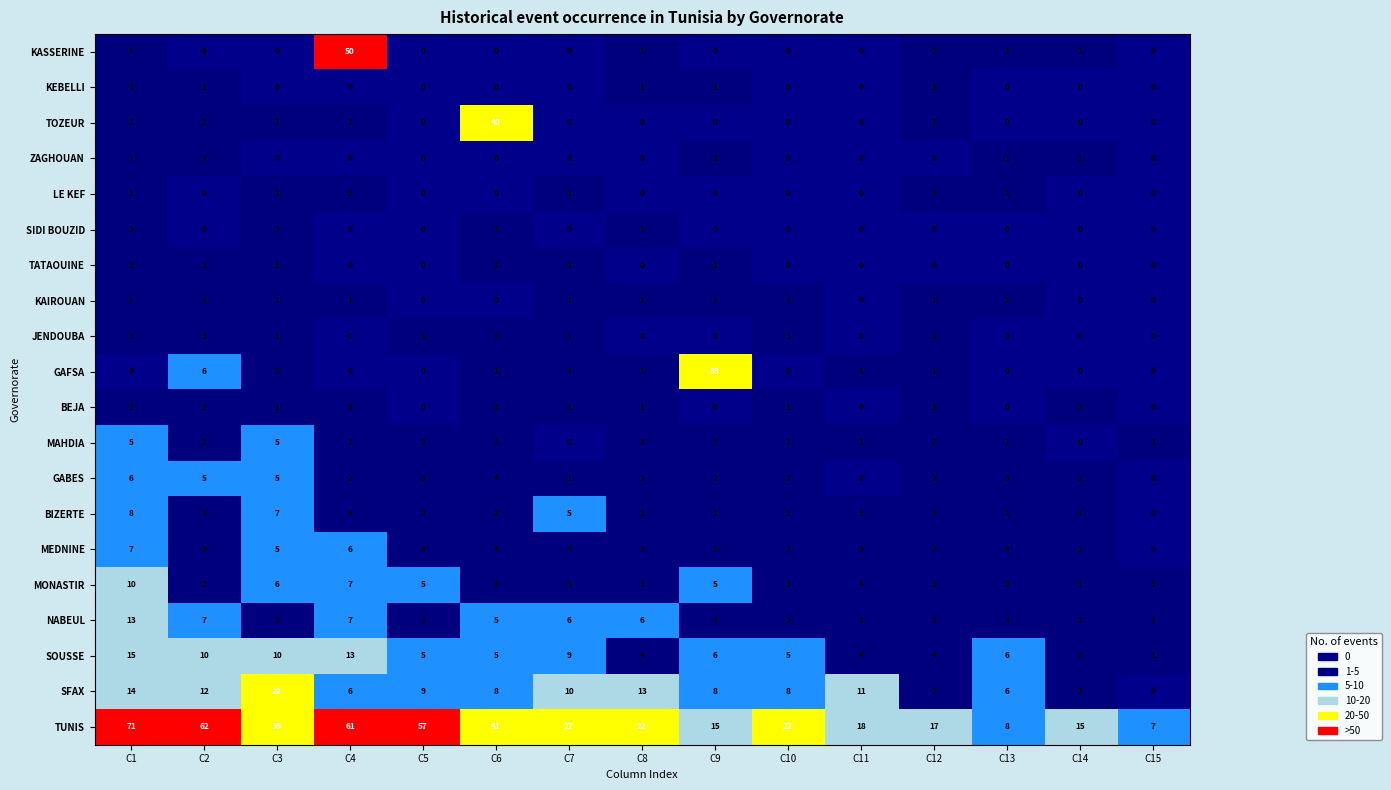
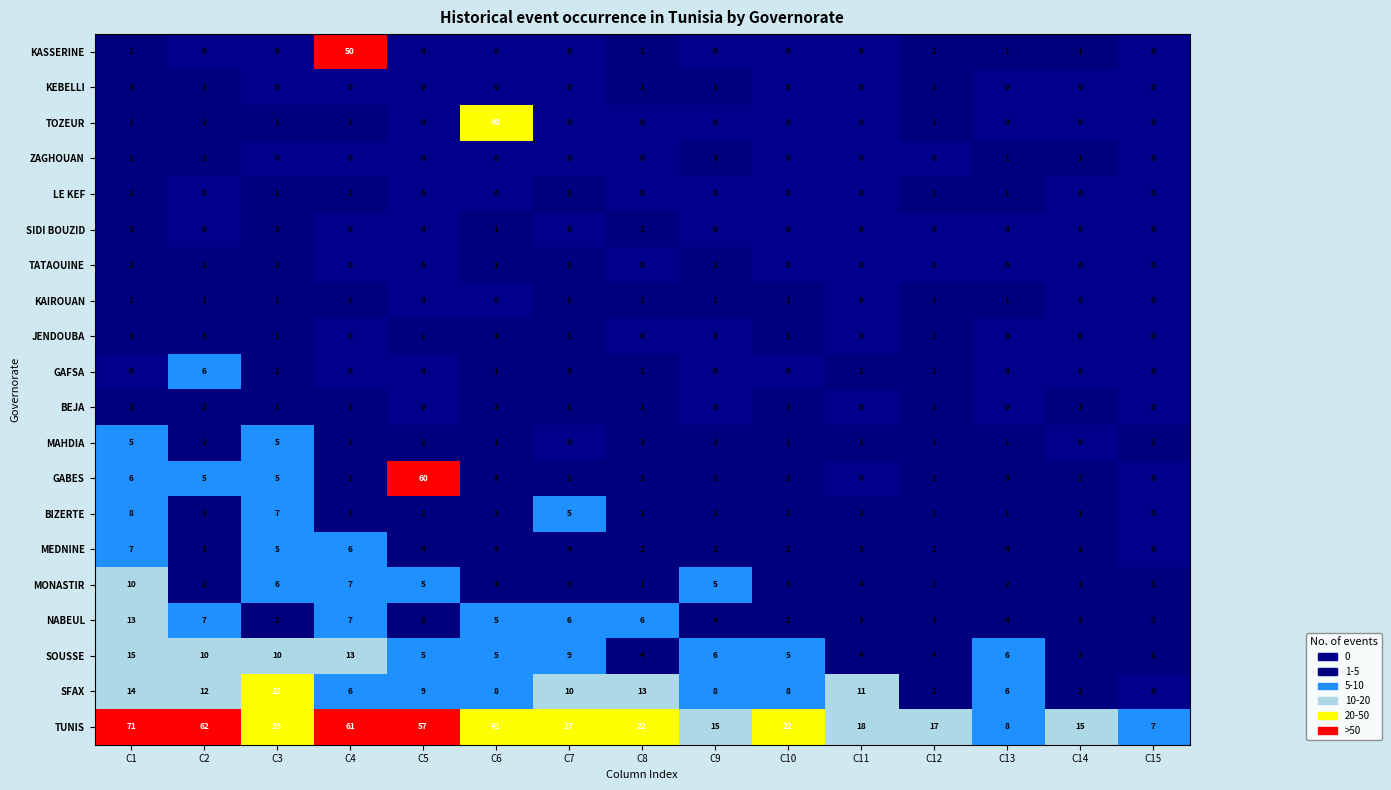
  {
    "GAFSA": {
      "C1": 0,
      "C2": 6,
      "C3": 2,
      "C4": 0,
      "C5": 0,
      "C6": 1,
      "C7": 3,
      "C8": 1,
-     "C9": 39,
+     "C9": 0,
      "C10": 0,
      "C11": 1,
      "C12": 1,
      "C13": 0,
      "C14": 0,
      "C15": 0
    },
    "GABES": {
      "C1": 6,
      "C2": 5,
      "C3": 5,
      "C4": 2,
-     "C5": 3,
+     "C5": 60,
      "C6": 4,
      "C7": 1,
      "C8": 2,
      "C9": 2,
      "C10": 2,
      "C11": 0,
      "C12": 2,
      "C13": 3,
      "C14": 2,
      "C15": 0
    }
  }
